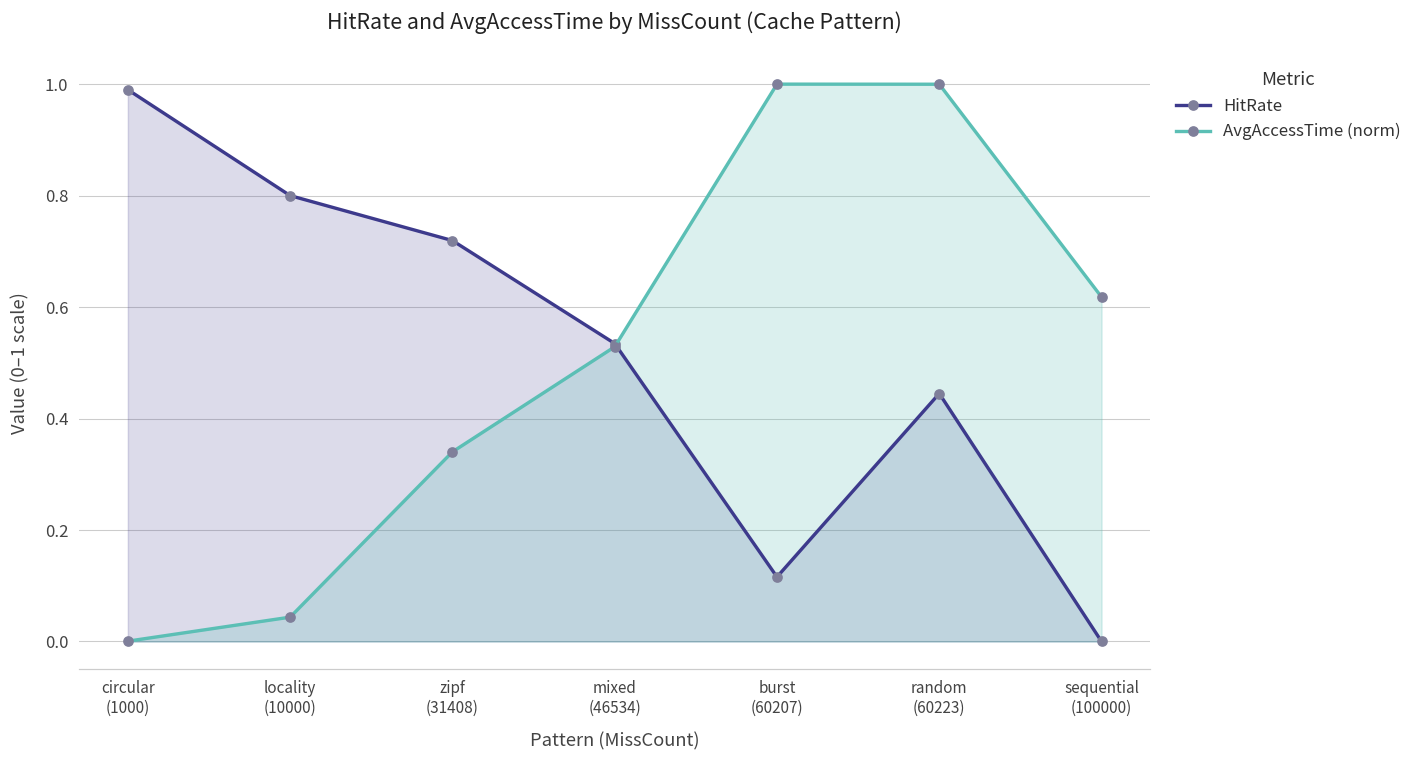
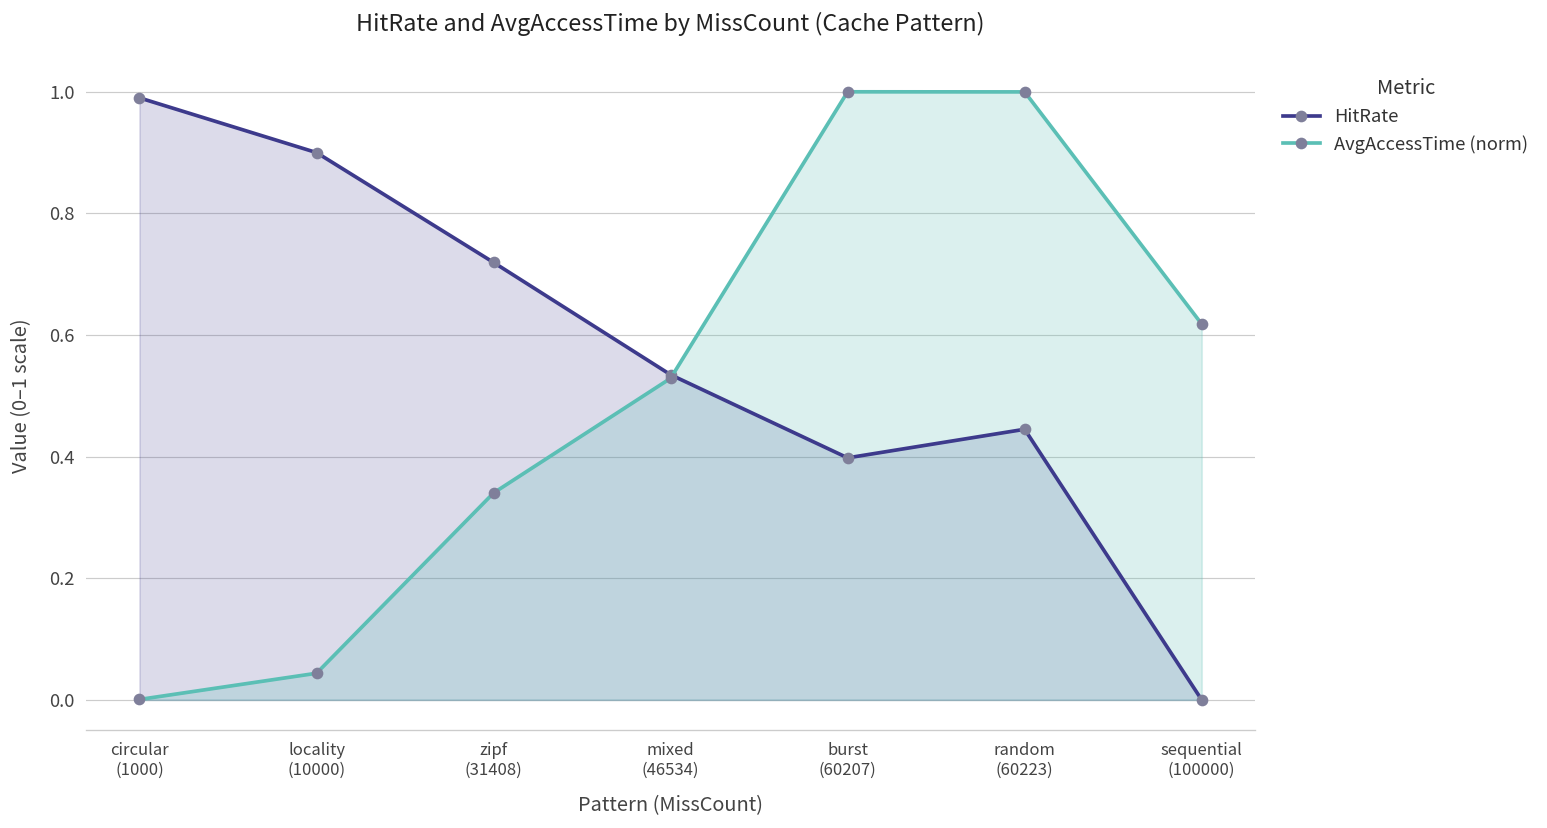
  {
    "HitRate": {
      "circular (1000)": 0.99,
-     "locality (10000)": 0.8,
+     "locality (10000)": 0.9,
      "zipf (31408)": 0.72,
      "mixed (46534)": 0.53,
-     "burst (60207)": 0.12,
+     "burst (60207)": 0.40,
      "random (60223)": 0.44,
      "sequential (100000)": 0.00
    },
    "AvgAccessTime (norm)": {
      "circular (1000)": 0.00,
      "locality (10000)": 0.04,
      "zipf (31408)": 0.34,
      "mixed (46534)": 0.53,
      "burst (60207)": 1.00,
      "random (60223)": 1.00,
      "sequential (100000)": 0.62
    }
  }
